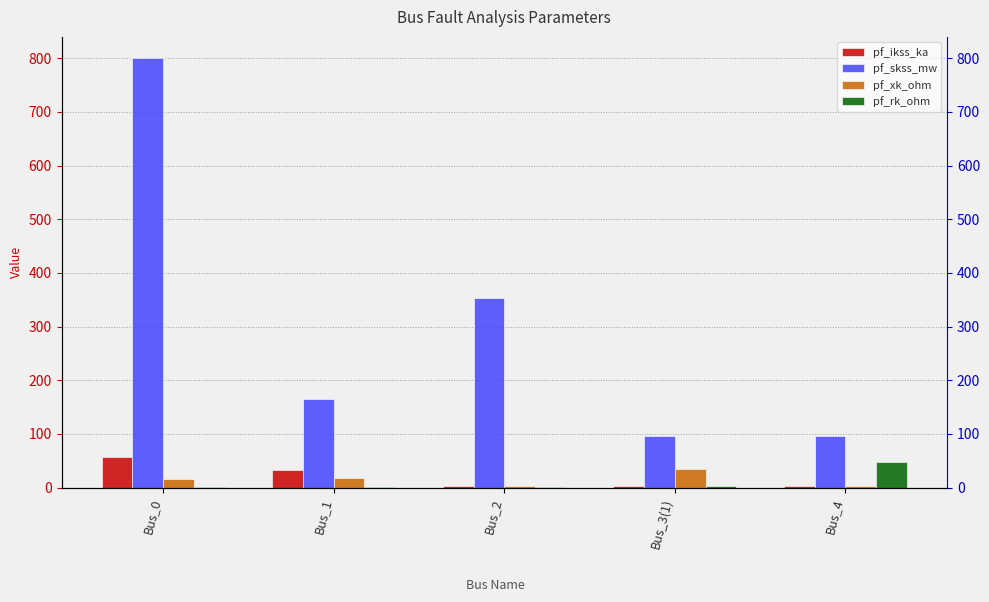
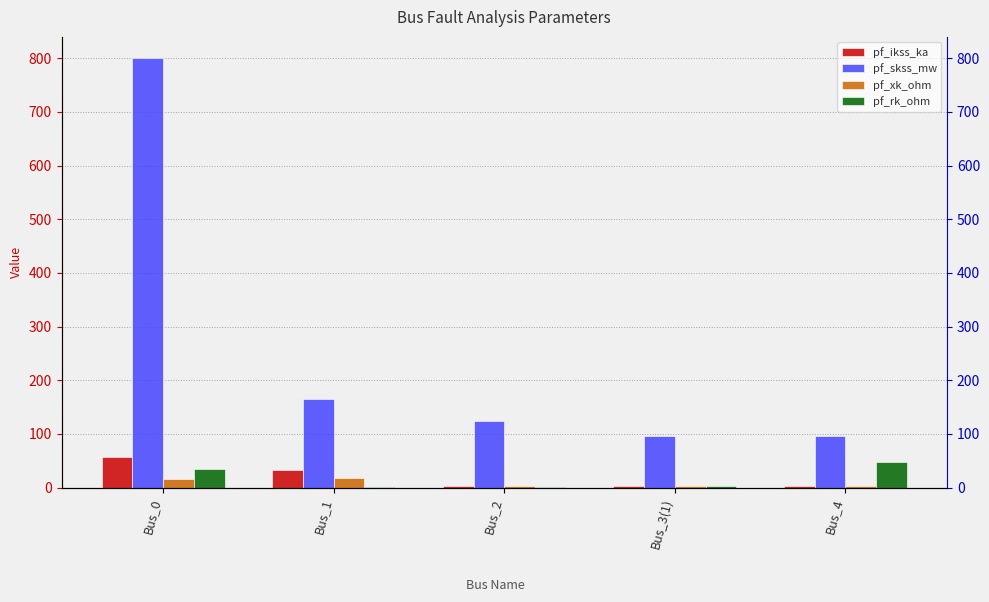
  {
    "pf_ikss_ka": {
      "Bus_0": 60,
      "Bus_1": 30
    },
    "pf_skss_mw": {
      "Bus_0": 800,
      "Bus_1": 170,
-     "Bus_2": 350,
+     "Bus_2": 120,
      "Bus_3(1)": 100,
      "Bus_4": 100
    },
    "pf_xk_ohm": {
      "Bus_0": 20,
      "Bus_1": 20,
-     "Bus_3(1)": 30
+     "Bus_3(1)": 0
    },
    "pf_rk_ohm": {
-     "Bus_0": 0,
+     "Bus_0": 40,
      "Bus_4": 50
    }
  }
